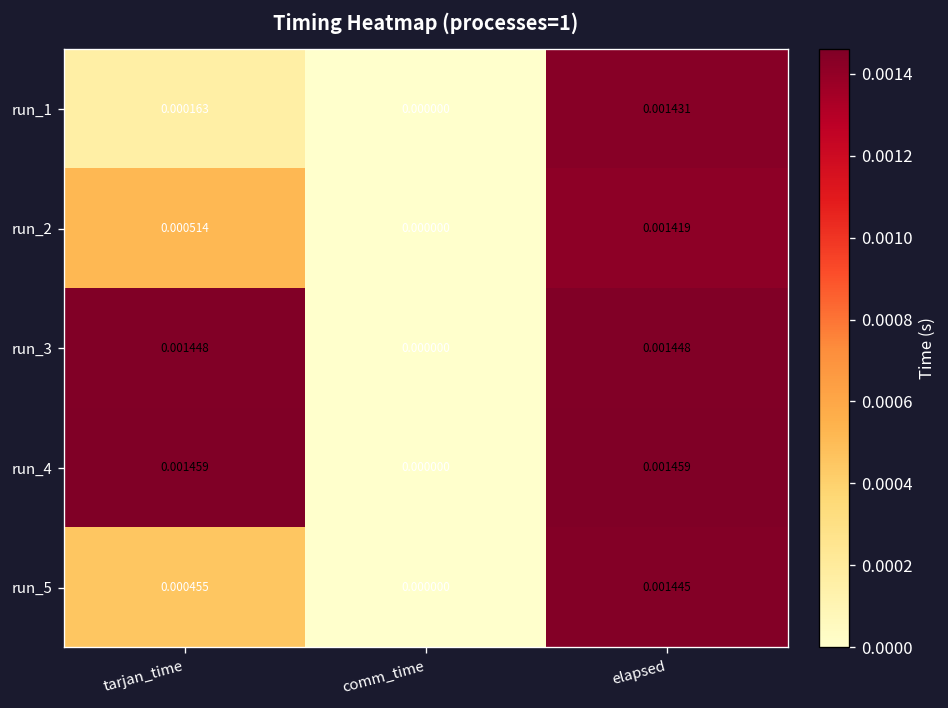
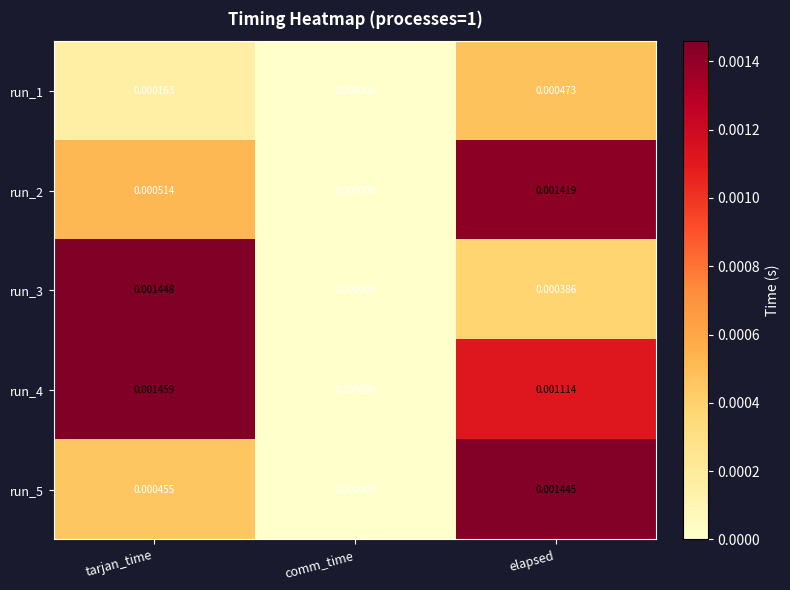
  {
    "run_1": {
      "tarjan_time": 0.000163,
      "comm_time": 0.000000,
-     "elapsed": 0.001431
+     "elapsed": 0.000473
    },
    "run_2": {
      "tarjan_time": 0.000514,
      "comm_time": 0.000000,
      "elapsed": 0.001419
    },
    "run_3": {
      "tarjan_time": 0.001448,
      "comm_time": 0.000000,
-     "elapsed": 0.001448
+     "elapsed": 0.000386
    },
    "run_4": {
      "tarjan_time": 0.001459,
      "comm_time": 0.000000,
-     "elapsed": 0.001459
+     "elapsed": 0.001114
    },
    "run_5": {
      "tarjan_time": 0.000455,
      "comm_time": 0.000000,
      "elapsed": 0.001445
    }
  }
